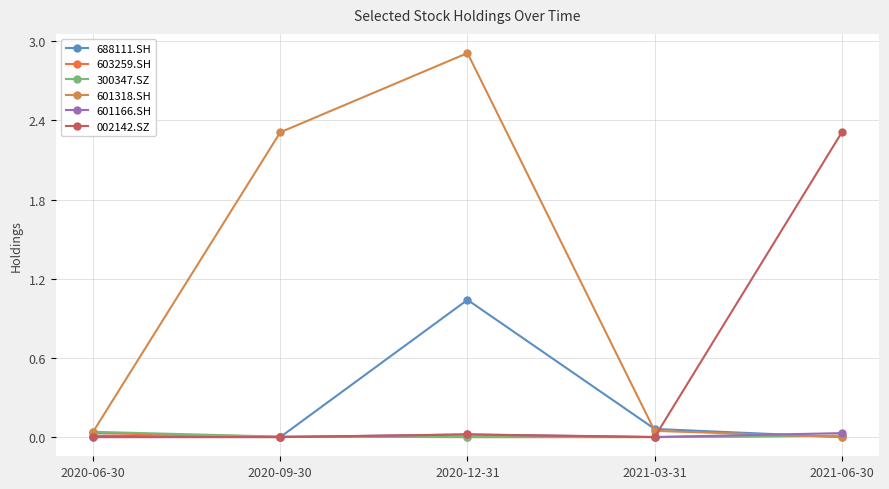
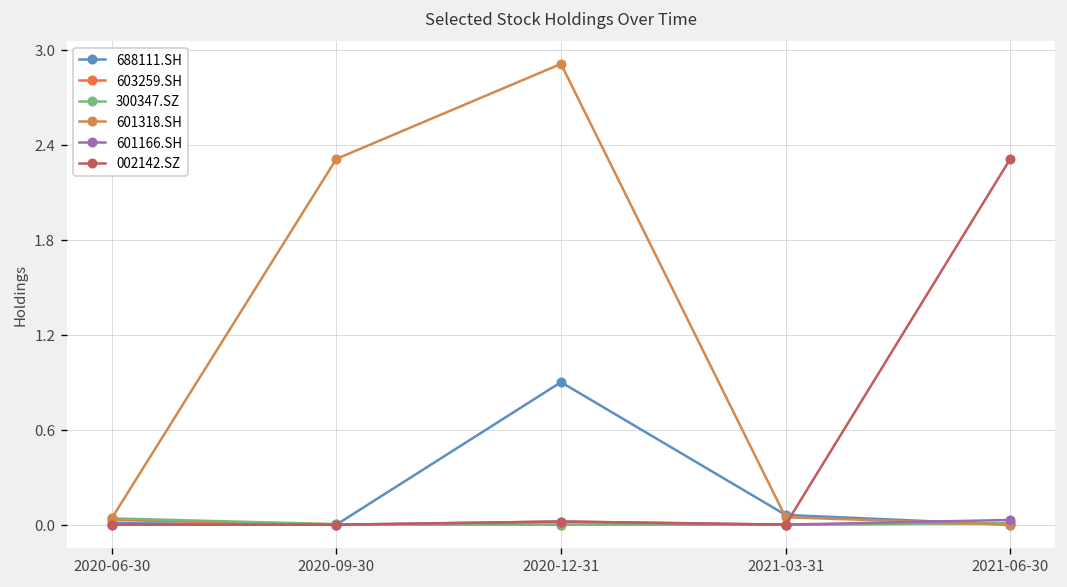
  {
    "688111.SH": {
-     "2020-12-31": 1.04
+     "2020-12-31": 0.90
    },
    "601166.SH": {
      "2021-06-30": 0.03
    }
  }
